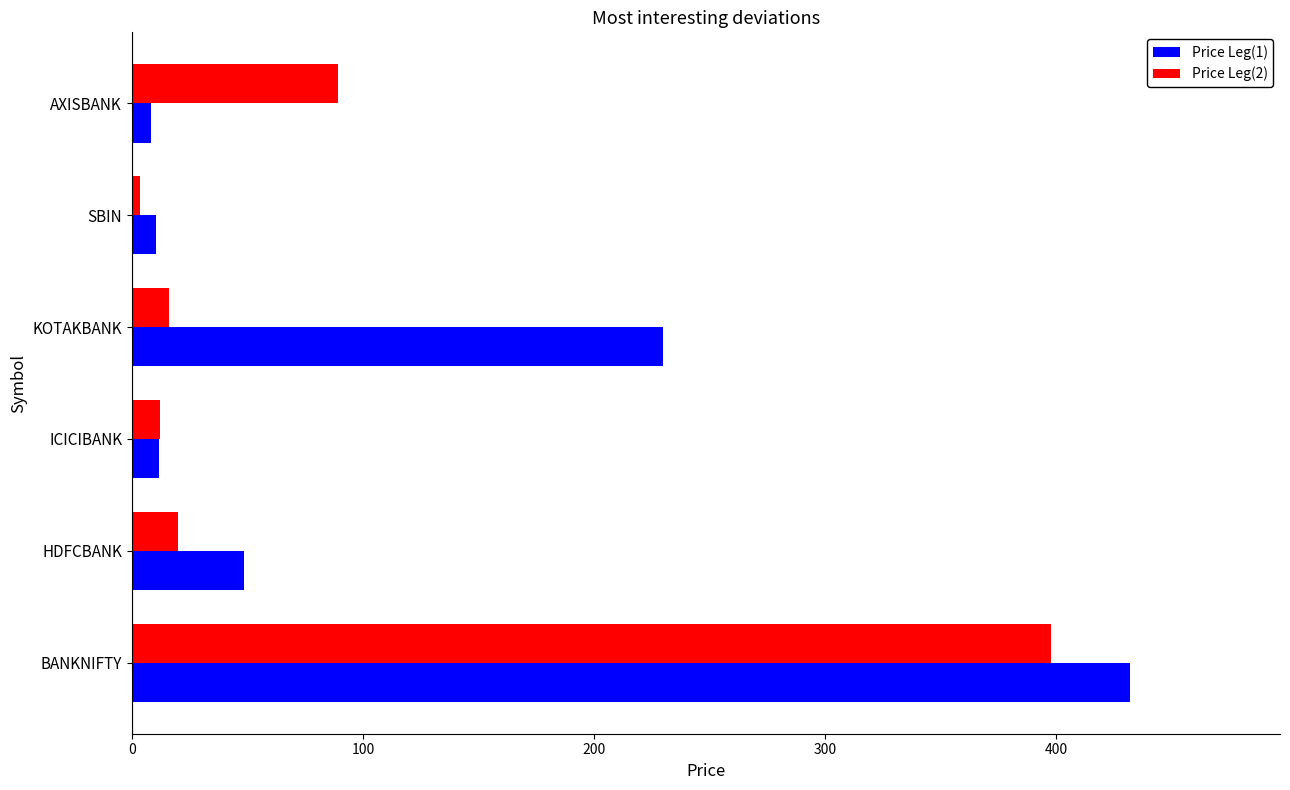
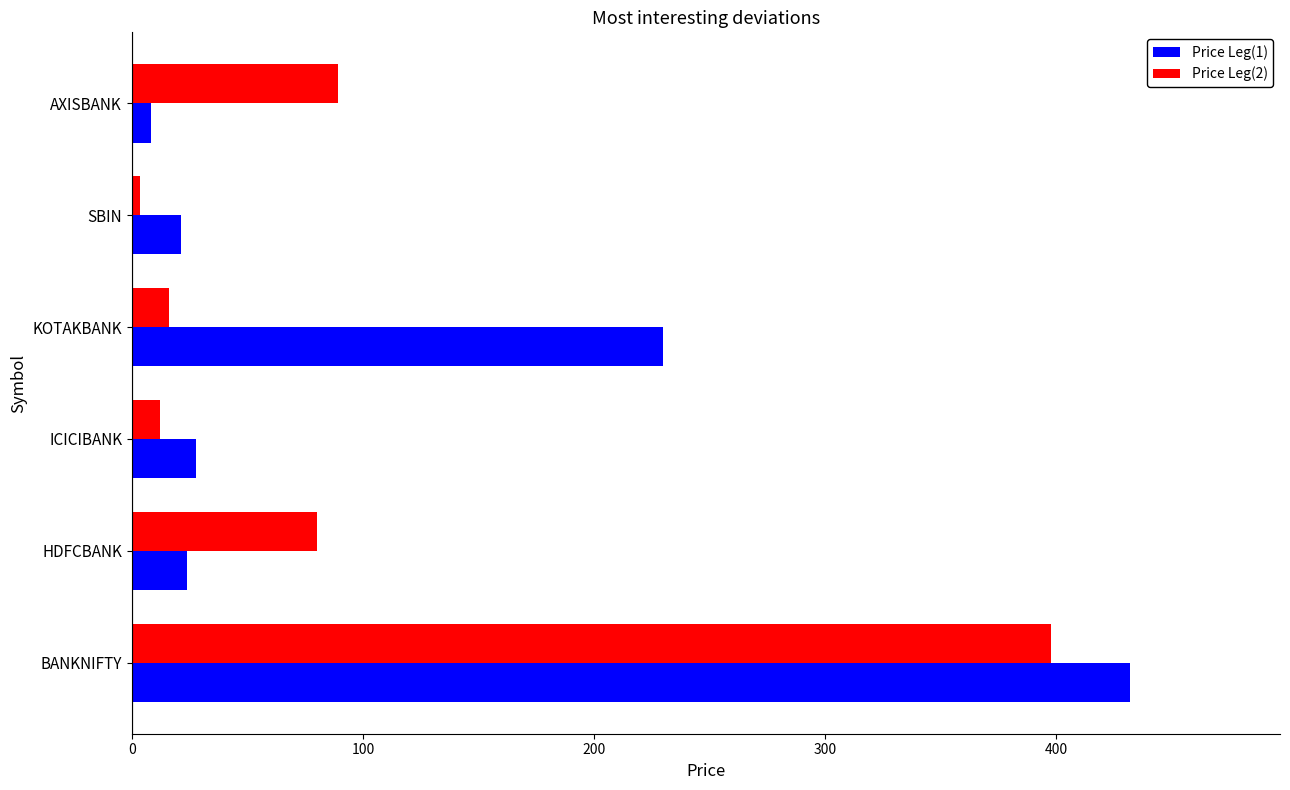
  {
    "Price Leg(1)": {
      "AXISBANK": 8,
-     "SBIN": 11,
+     "SBIN": 21,
      "KOTAKBANK": 230,
-     "ICICIBANK": 12,
-     "HDFCBANK": 48,
+     "ICICIBANK": 28,
+     "HDFCBANK": 24,
      "BANKNIFTY": 432
    },
    "Price Leg(2)": {
      "AXISBANK": 89,
      "SBIN": 4,
      "KOTAKBANK": 16,
      "ICICIBANK": 12,
-     "HDFCBANK": 20,
+     "HDFCBANK": 80,
      "BANKNIFTY": 398
    }
  }
